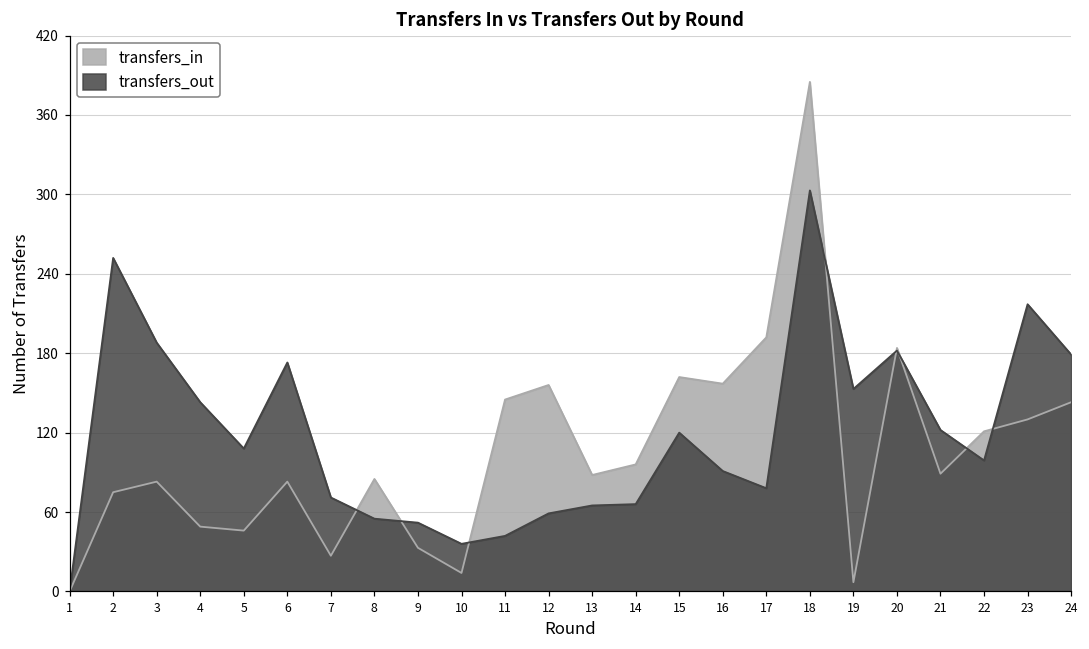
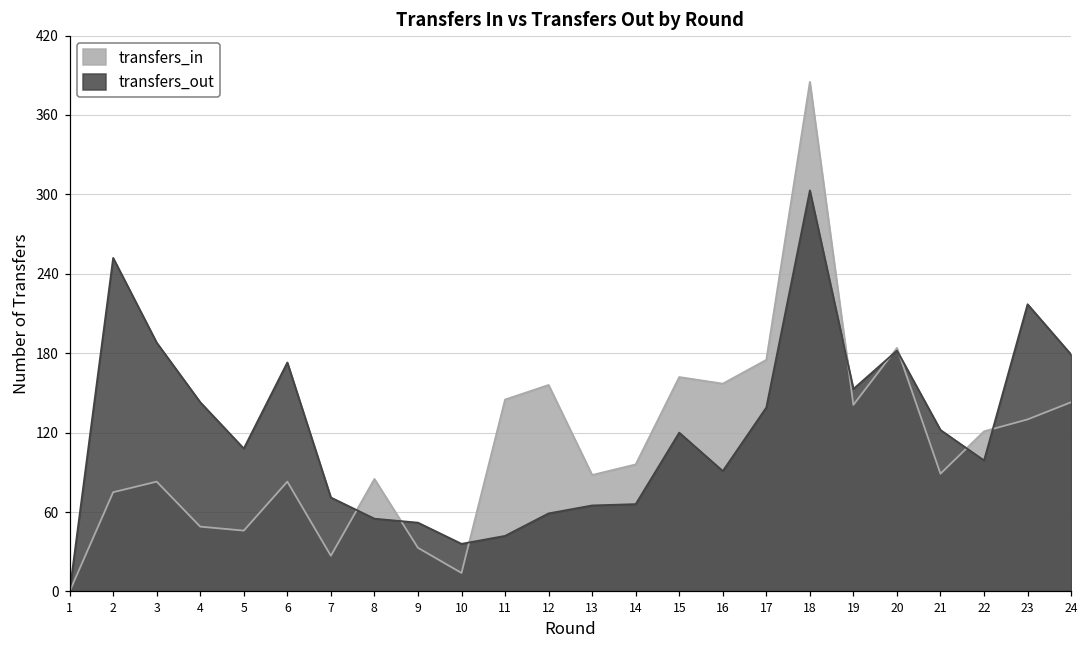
  {
    "transfers_in": {
      "2": 75,
      "3": 83,
      "4": 49,
      "5": 46,
      "6": 83,
      "7": 27,
      "8": 85,
      "9": 33,
      "10": 14,
      "11": 145,
      "12": 156,
      "13": 88,
      "14": 96,
      "15": 162,
      "16": 157,
-     "17": 192,
+     "17": 175,
      "18": 385,
-     "19": 7,
+     "19": 141,
      "21": 89,
      "22": 121,
      "23": 130,
      "24": 143
    },
    "transfers_out": {
      "2": 252,
      "3": 188,
      "4": 143,
      "5": 108,
      "6": 173,
      "7": 71,
      "8": 55,
      "9": 52,
      "10": 36,
      "11": 42,
      "12": 59,
      "13": 65,
      "14": 66,
      "15": 120,
      "16": 91,
-     "17": 78,
+     "17": 139,
      "18": 303,
      "19": 153,
      "21": 122,
      "22": 99,
      "23": 217,
      "24": 179
    }
  }
